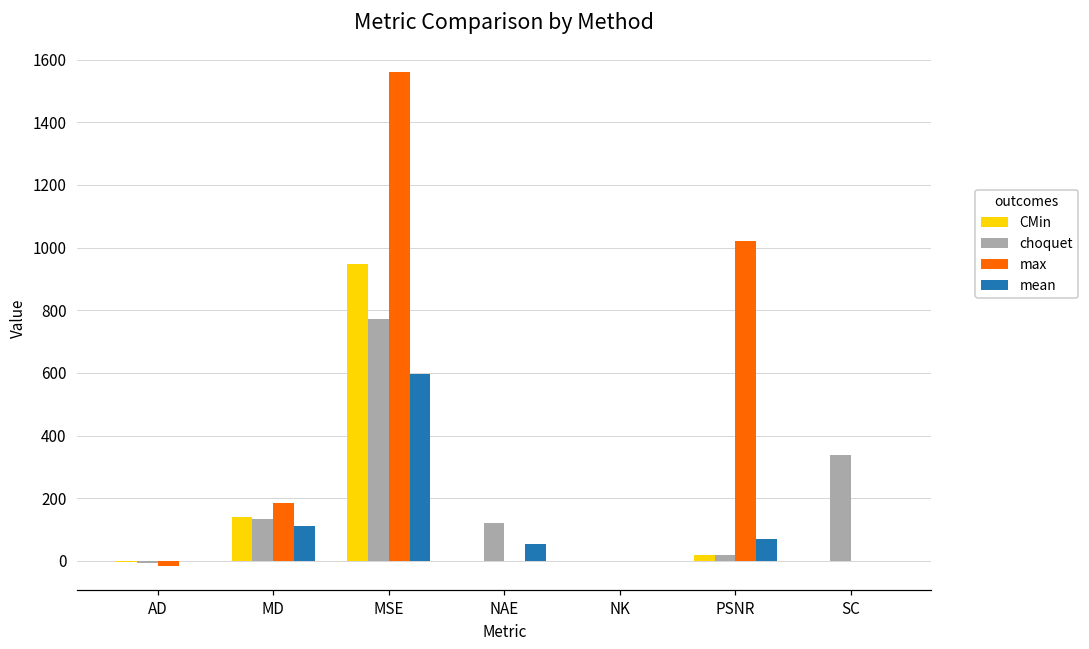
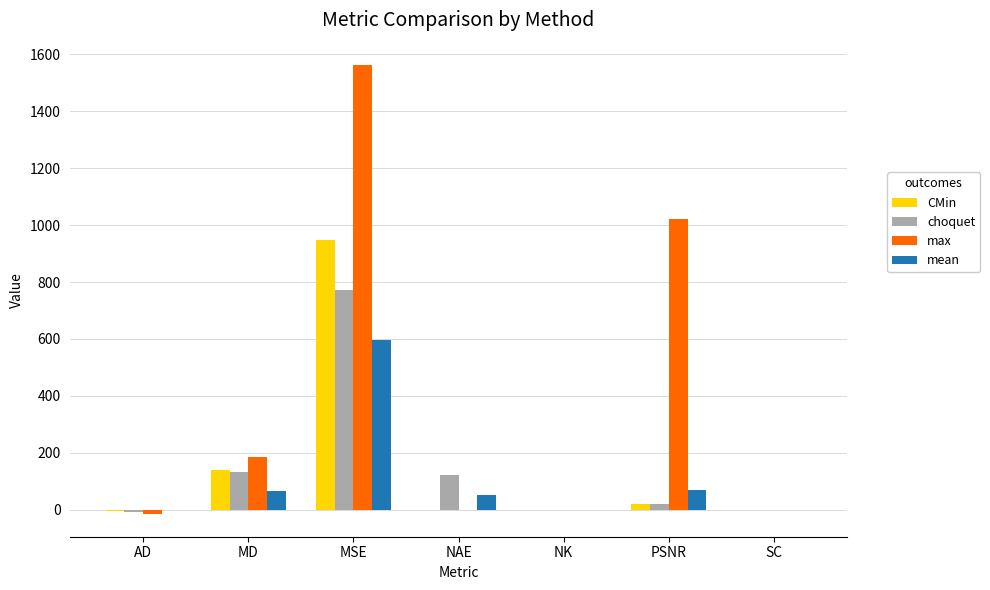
  {
    "CMin": {
      "MD": 140,
      "MSE": 950,
      "PSNR": 20
    },
    "choquet": {
      "MD": 130,
      "MSE": 770,
      "NAE": 120,
      "PSNR": 20,
-     "SC": 340
+     "SC": 0
    },
    "max": {
      "AD": -20,
      "MD": 180,
      "MSE": 1560,
      "PSNR": 1020
    },
    "mean": {
      "AD": 0,
-     "MD": 110,
+     "MD": 60,
      "MSE": 600,
      "NAE": 50,
      "PSNR": 70
    }
  }
